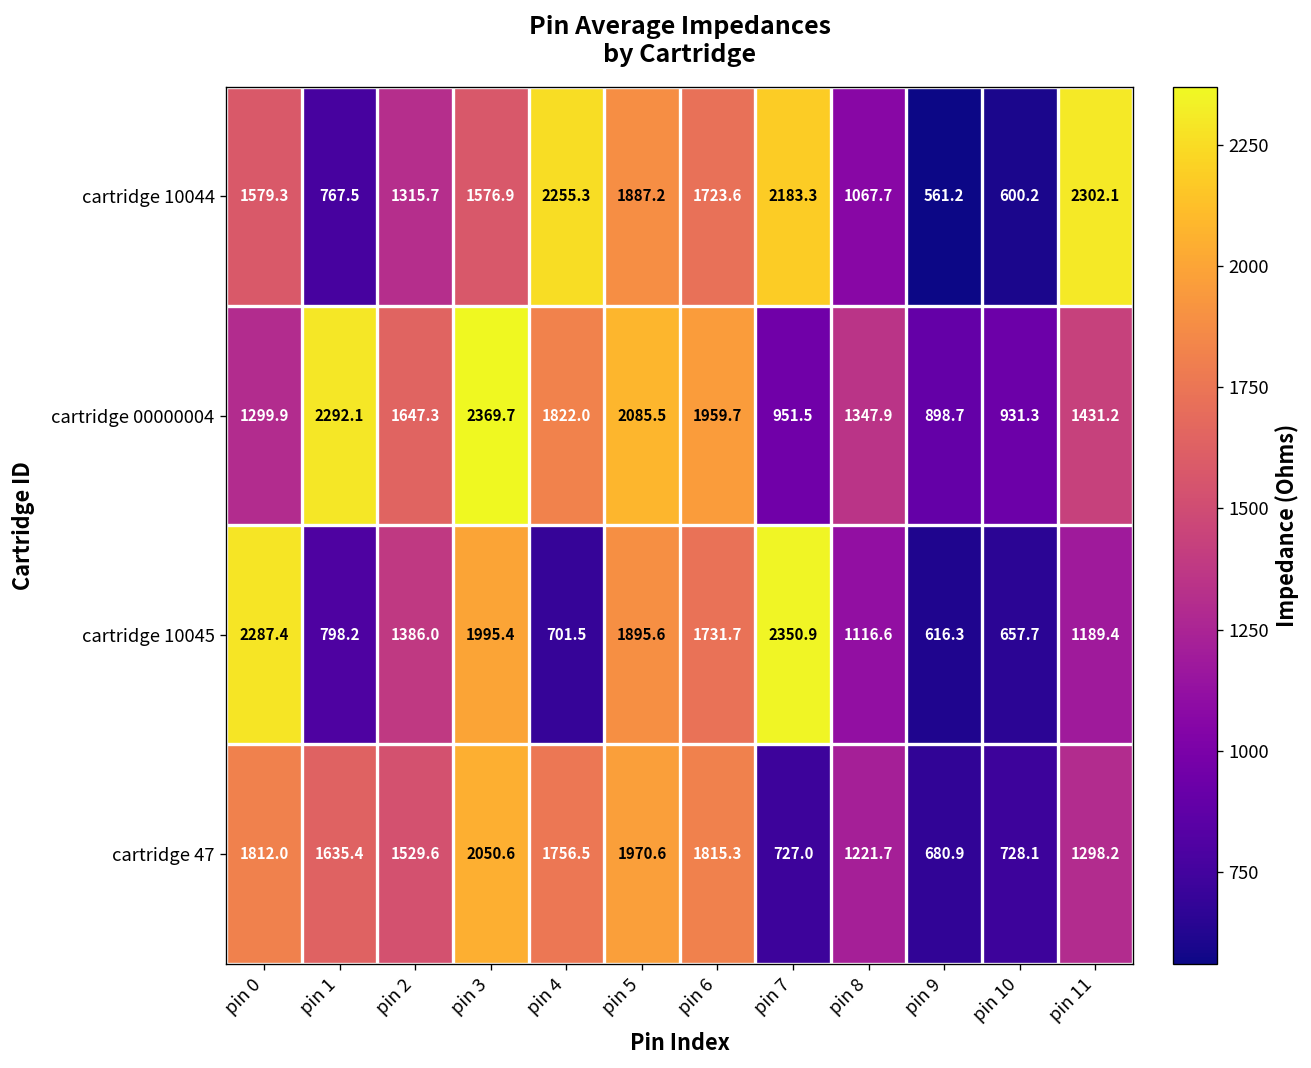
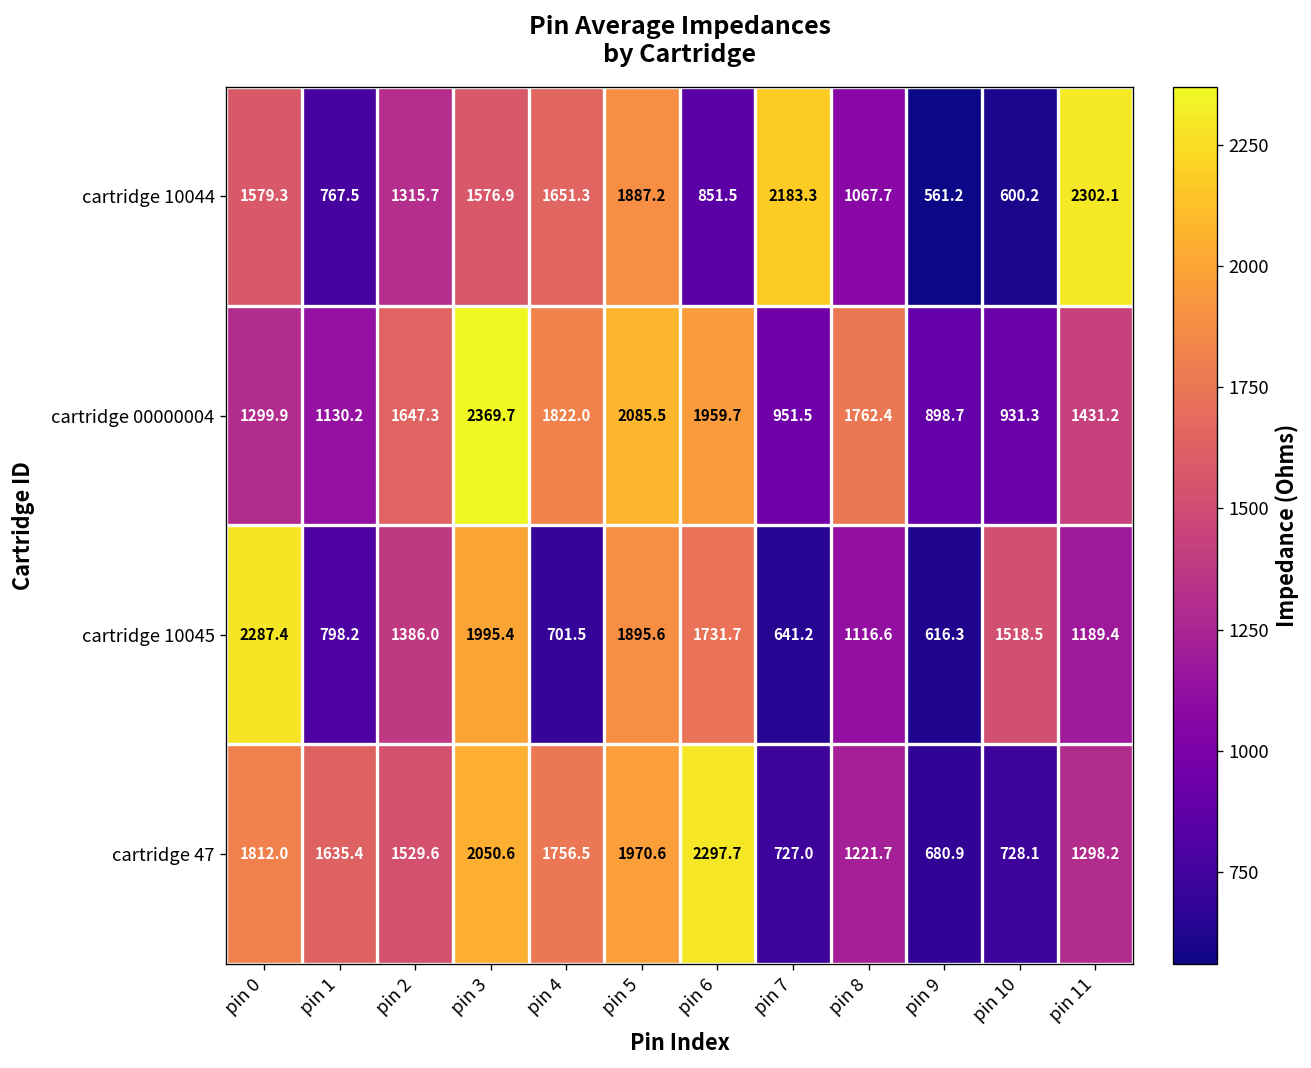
  {
    "cartridge 10044": {
      "pin 0": 1579.3,
      "pin 1": 767.5,
      "pin 2": 1315.7,
      "pin 3": 1576.9,
-     "pin 4": 2255.3,
+     "pin 4": 1651.3,
      "pin 5": 1887.2,
-     "pin 6": 1723.6,
+     "pin 6": 851.5,
      "pin 7": 2183.3,
      "pin 8": 1067.7,
      "pin 9": 561.2,
      "pin 10": 600.2,
      "pin 11": 2302.1
    },
    "cartridge 00000004": {
      "pin 0": 1299.9,
-     "pin 1": 2292.1,
+     "pin 1": 1130.2,
      "pin 2": 1647.3,
      "pin 3": 2369.7,
      "pin 4": 1822.0,
      "pin 5": 2085.5,
      "pin 6": 1959.7,
      "pin 7": 951.5,
-     "pin 8": 1347.9,
+     "pin 8": 1762.4,
      "pin 9": 898.7,
      "pin 10": 931.3,
      "pin 11": 1431.2
    },
    "cartridge 10045": {
      "pin 0": 2287.4,
      "pin 1": 798.2,
      "pin 2": 1386.0,
      "pin 3": 1995.4,
      "pin 4": 701.5,
      "pin 5": 1895.6,
      "pin 6": 1731.7,
-     "pin 7": 2350.9,
+     "pin 7": 641.2,
      "pin 8": 1116.6,
      "pin 9": 616.3,
-     "pin 10": 657.7,
+     "pin 10": 1518.5,
      "pin 11": 1189.4
    },
    "cartridge 47": {
      "pin 0": 1812.0,
      "pin 1": 1635.4,
      "pin 2": 1529.6,
      "pin 3": 2050.6,
      "pin 4": 1756.5,
      "pin 5": 1970.6,
-     "pin 6": 1815.3,
+     "pin 6": 2297.7,
      "pin 7": 727.0,
      "pin 8": 1221.7,
      "pin 9": 680.9,
      "pin 10": 728.1,
      "pin 11": 1298.2
    }
  }
